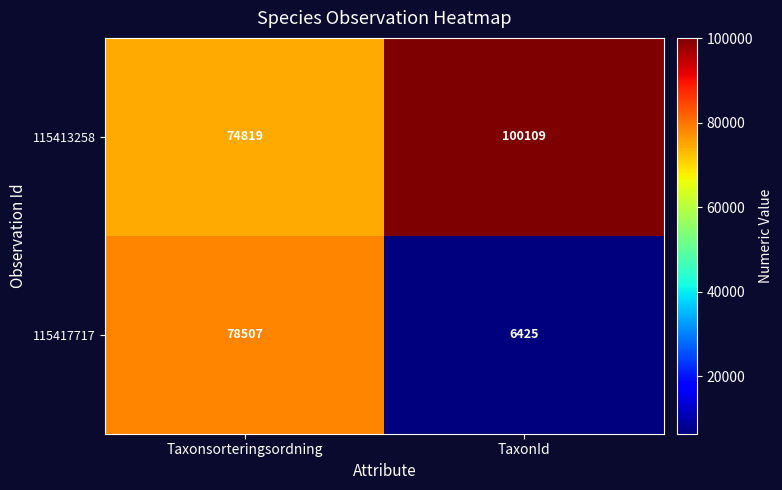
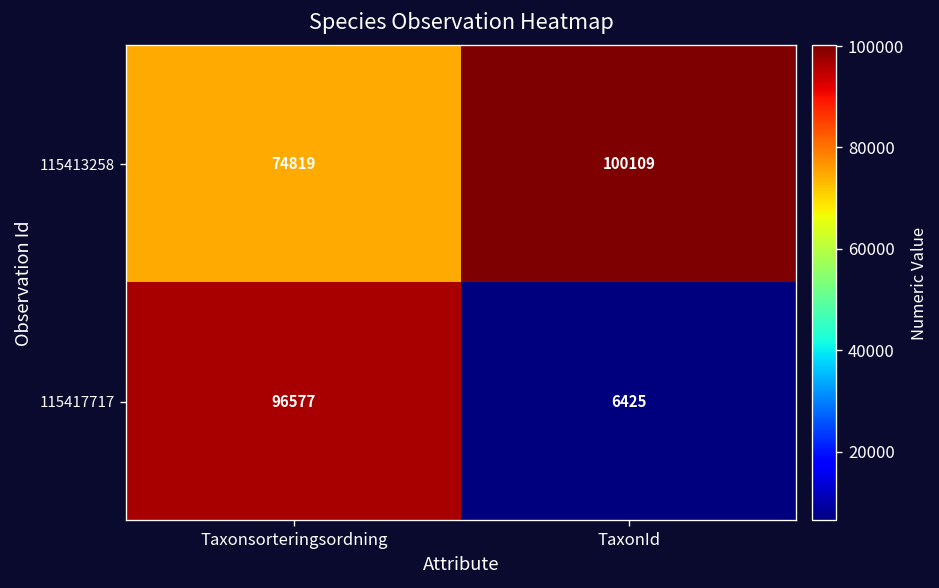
  {
    "115413258": {
      "Taxonsorteringsordning": 74819,
      "TaxonId": 100109
    },
    "115417717": {
-     "Taxonsorteringsordning": 78507,
+     "Taxonsorteringsordning": 96577,
      "TaxonId": 6425
    }
  }
